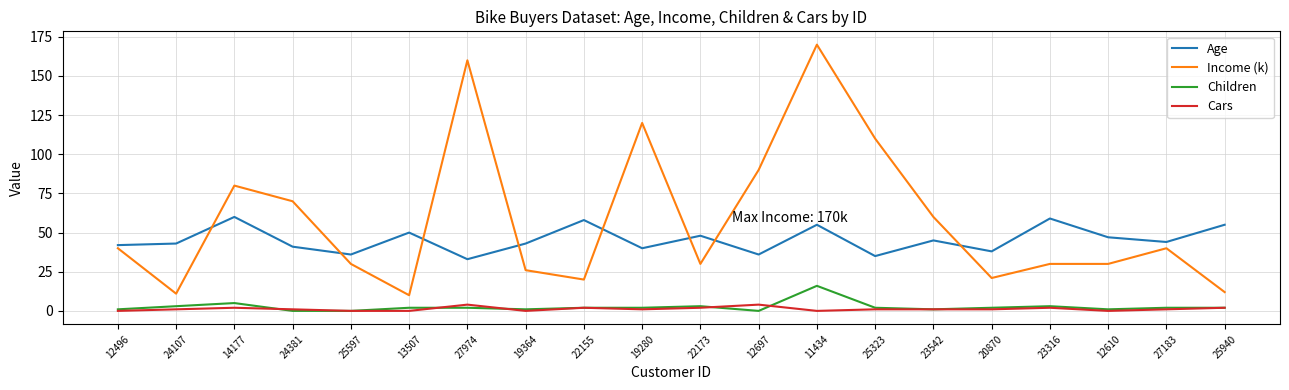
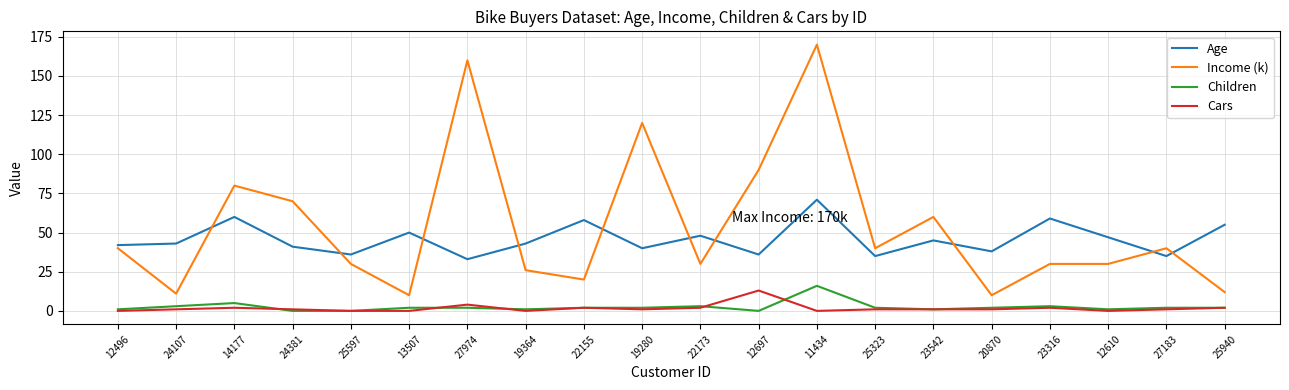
  {
    "Age": {
      "12496": 42,
      "24107": 43,
      "14177": 60,
      "24381": 41,
      "25597": 36,
      "13507": 50,
      "27974": 33,
      "19364": 43,
      "22155": 58,
      "19280": 40,
      "22173": 48,
      "12697": 36,
-     "11434": 55,
+     "11434": 71,
      "25323": 35,
      "23542": 45,
      "20870": 38,
      "23316": 59,
      "12610": 47,
-     "27183": 44,
+     "27183": 35,
      "25940": 55
    },
    "Income (k)": {
      "12496": 40,
      "24107": 11,
      "14177": 80,
      "24381": 70,
      "25597": 30,
      "13507": 10,
      "27974": 160,
      "19364": 26,
      "22155": 20,
      "19280": 120,
      "22173": 30,
      "12697": 90,
      "11434": 170,
-     "25323": 110,
+     "25323": 40,
      "23542": 60,
-     "20870": 21,
+     "20870": 10,
      "23316": 30,
      "12610": 30,
      "27183": 40,
      "25940": 12
    },
    "Children": {
      "24107": 3,
      "14177": 5,
      "13507": 2,
      "27974": 2,
      "12697": 0,
      "11434": 16
    },
    "Cars": {
      "24107": 1,
      "14177": 2,
      "13507": 0,
      "27974": 4,
-     "12697": 4,
+     "12697": 13,
      "11434": 0
    }
  }
